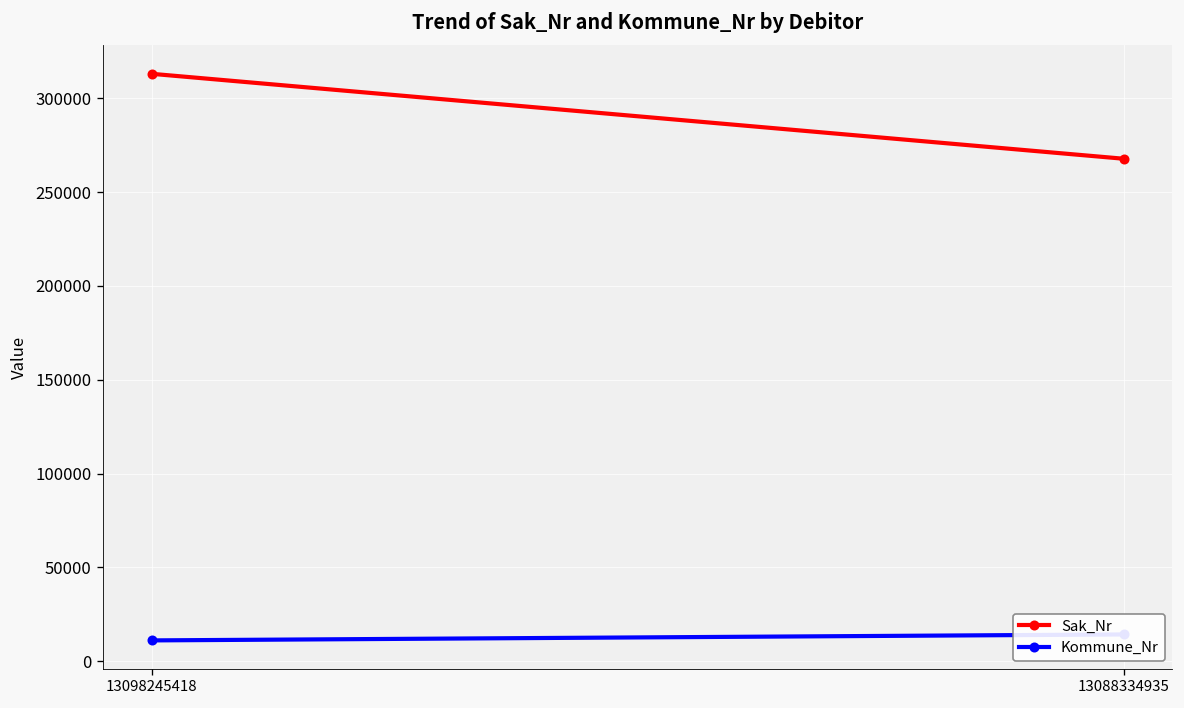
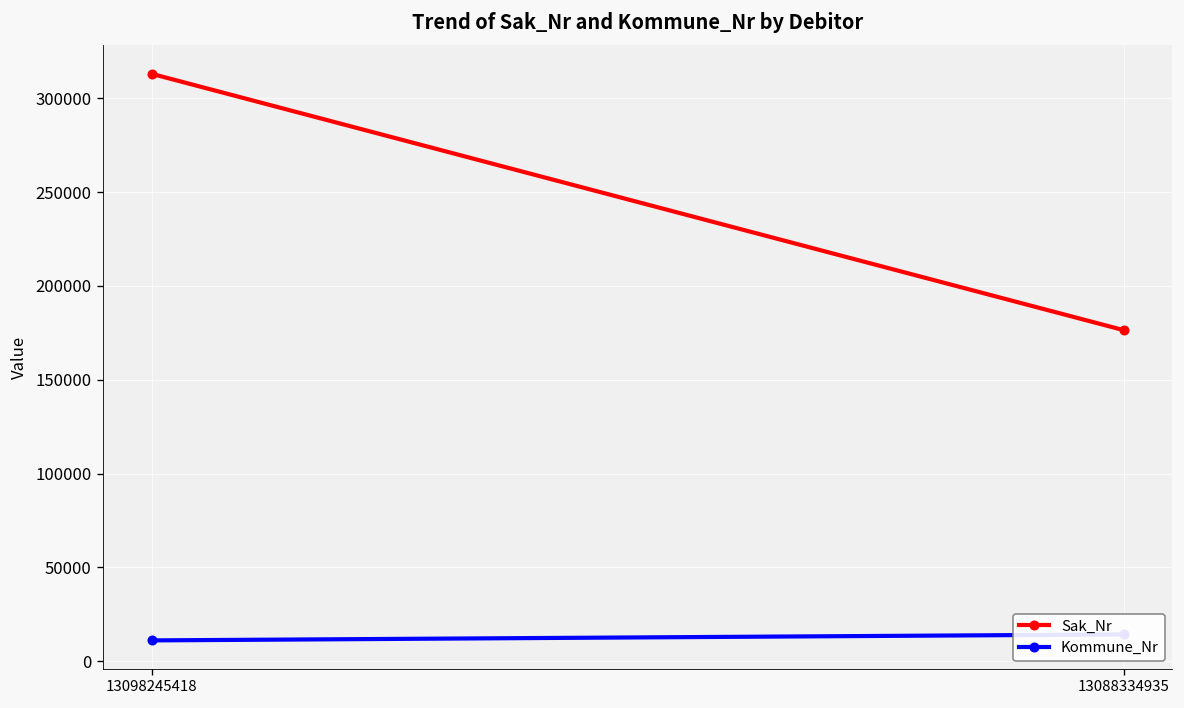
  {
    "Sak_Nr": {
      "13098245418": 313000,
-     "13088334935": 268000
+     "13088334935": 176000
    },
    "Kommune_Nr": {
      "13098245418": 11000
    }
  }
